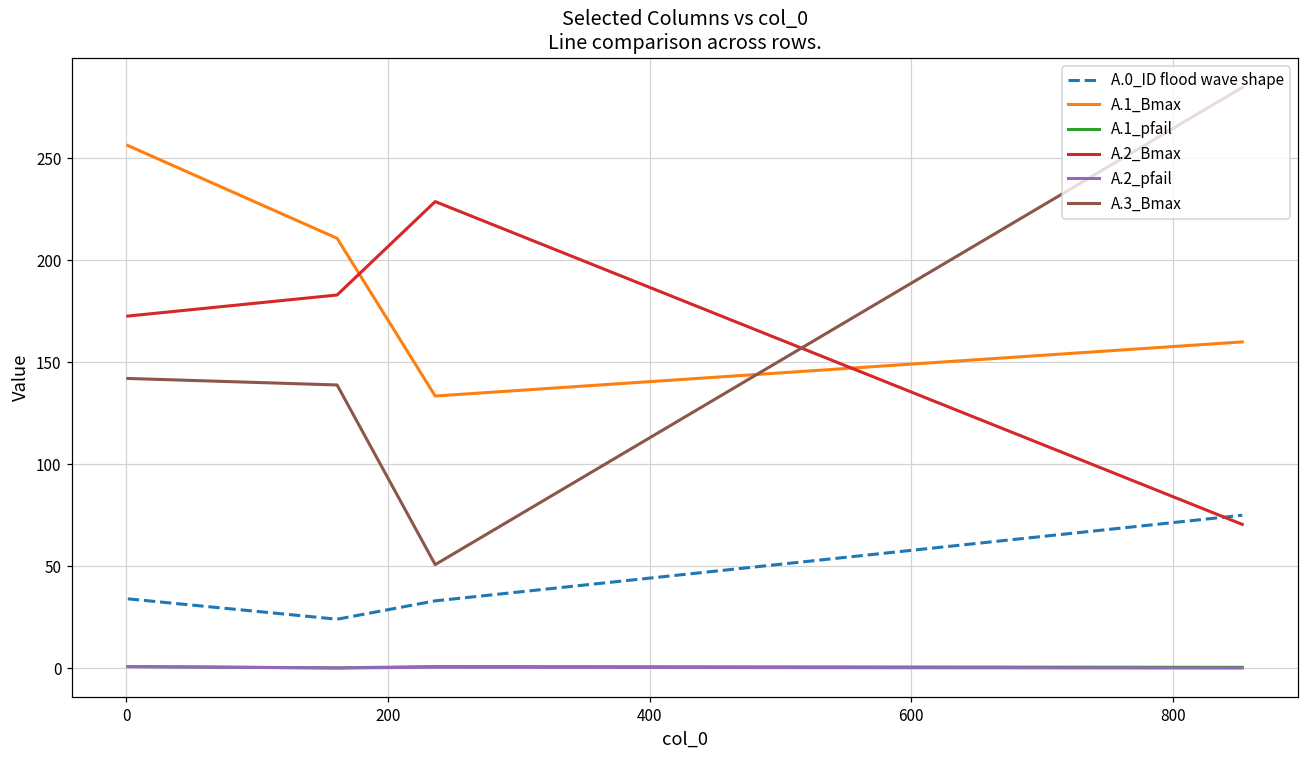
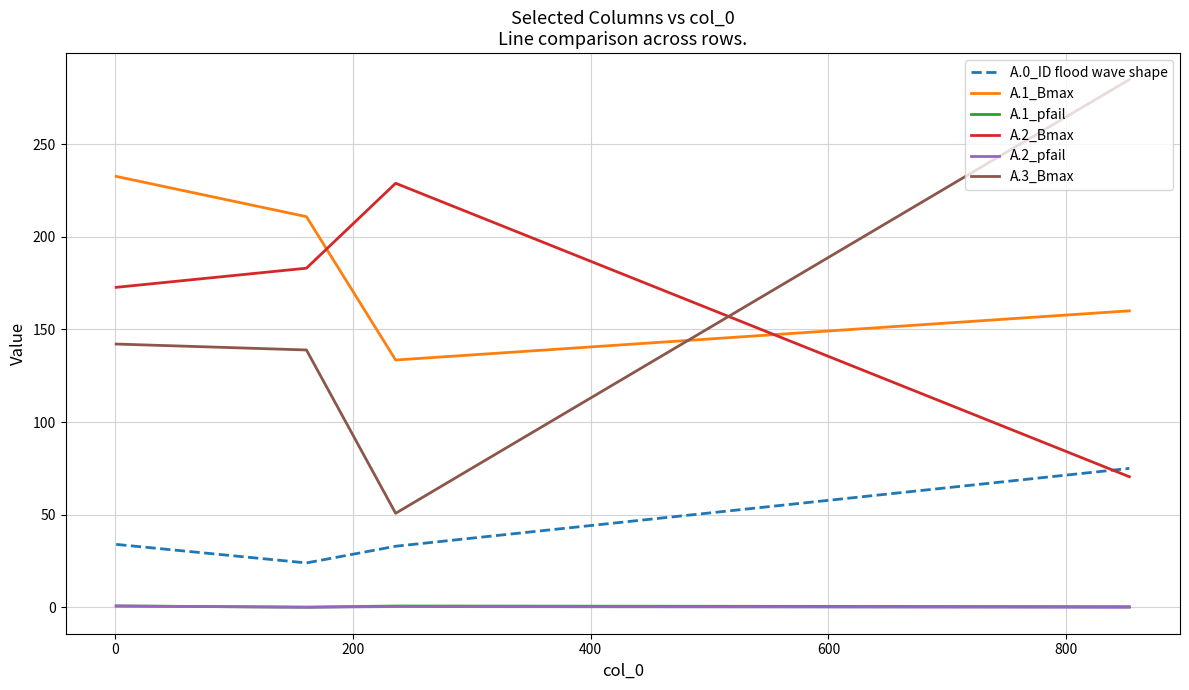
  {
    "A.0_ID flood wave shape": {
      "0": 34
    },
    "A.1_Bmax": {
-     "0": 256
+     "0": 233
    },
    "A.2_pfail": {
      "0": 1
    },
    "A.2_Bmax": {
      "0": 173
    },
    "A.3_Bmax": {
      "0": 142
    }
  }
